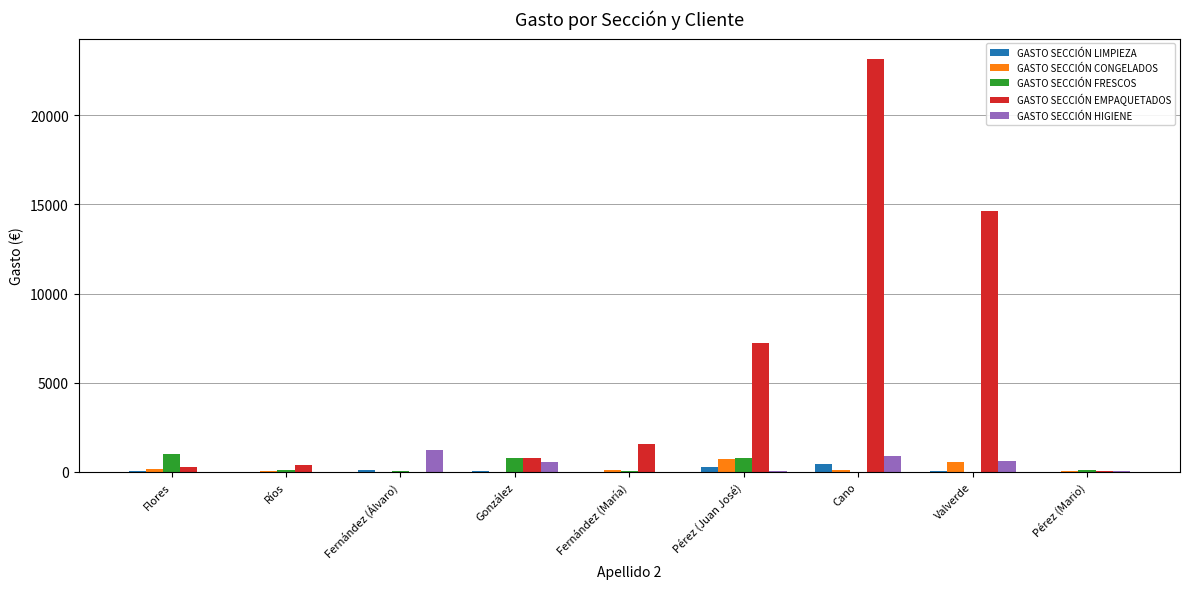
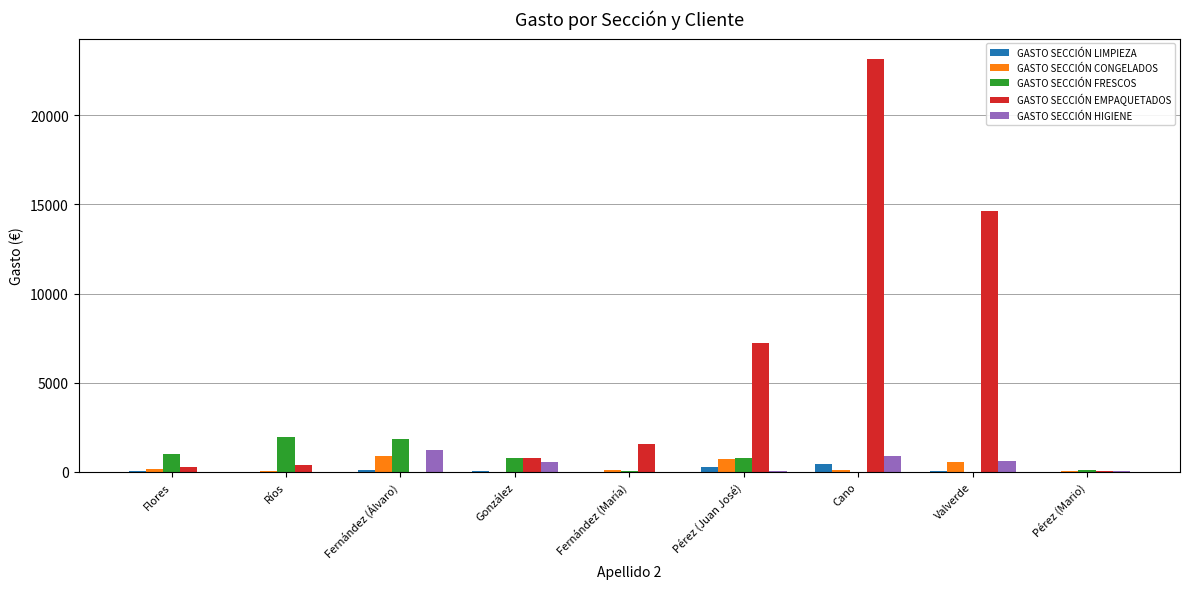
  {
    "GASTO SECCIÓN LIMPIEZA": {
      "Ríos": 0,
      "Pérez (Juan José)": 200,
      "Cano": 500
    },
    "GASTO SECCIÓN CONGELADOS": {
      "Flores": 200,
-     "Fernández (Álvaro)": 0,
+     "Fernández (Álvaro)": 900,
      "Pérez (Juan José)": 700,
      "Valverde": 600
    },
    "GASTO SECCIÓN FRESCOS": {
      "Flores": 1000,
-     "Ríos": 100,
-     "Fernández (Álvaro)": 100,
+     "Ríos": 2000,
+     "Fernández (Álvaro)": 1800,
      "González": 800,
      "Pérez (Juan José)": 800
    },
    "GASTO SECCIÓN EMPAQUETADOS": {
      "Flores": 300,
      "Ríos": 400,
      "Fernández (Álvaro)": 0,
      "González": 800,
      "Fernández (María)": 1600,
      "Pérez (Juan José)": 7200,
      "Cano": 23200,
      "Valverde": 14600
    },
    "GASTO SECCIÓN HIGIENE": {
      "Ríos": 0,
      "Fernández (Álvaro)": 1200,
      "González": 500,
      "Fernández (María)": 0,
      "Cano": 900,
      "Valverde": 600
    }
  }
